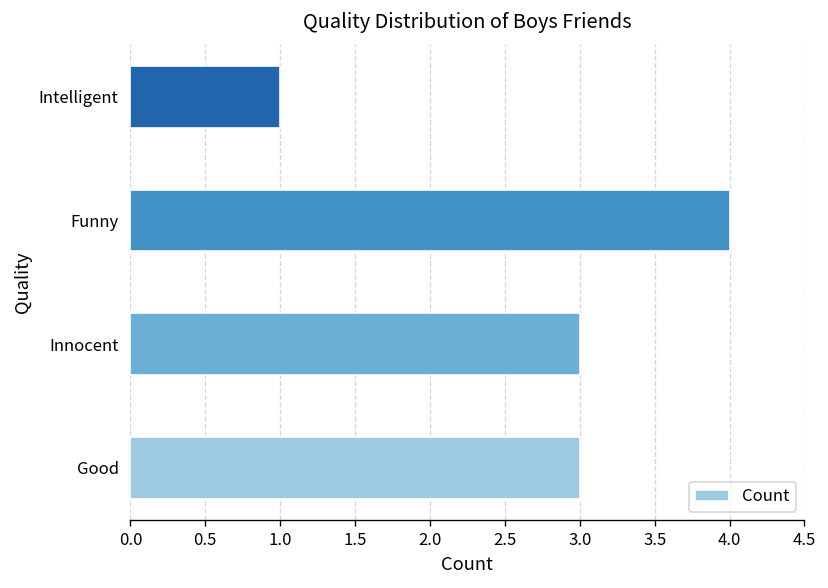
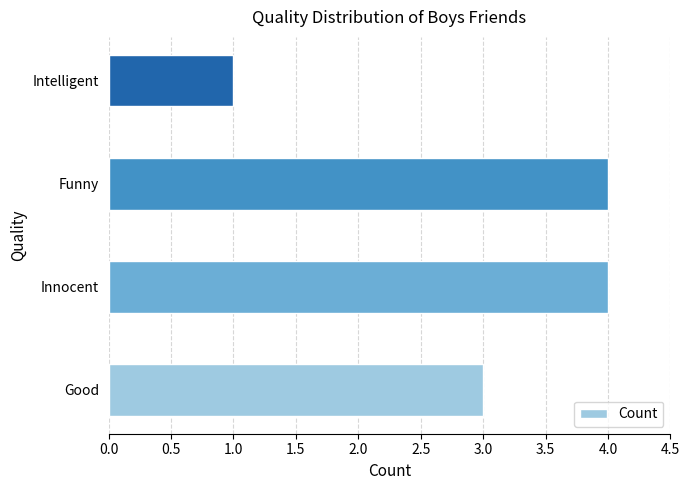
  {
    "Intelligent": 1,
    "Funny": 4,
-   "Innocent": 3,
+   "Innocent": 4,
    "Good": 3
  }
